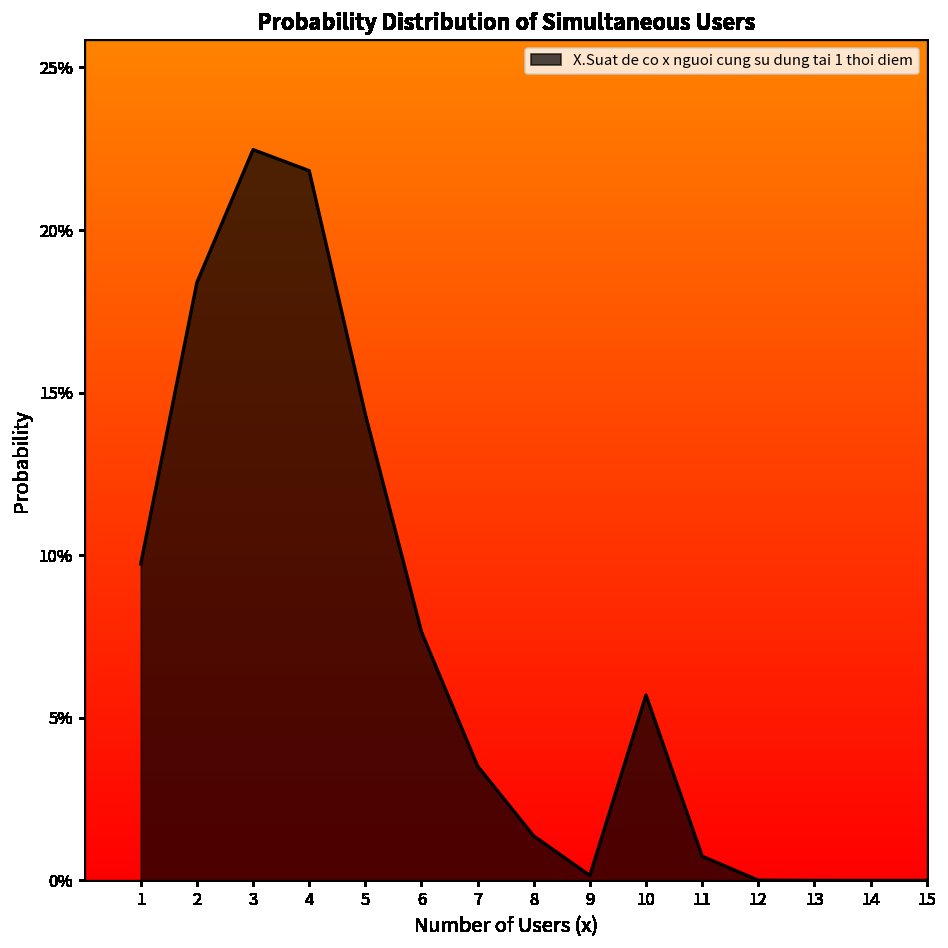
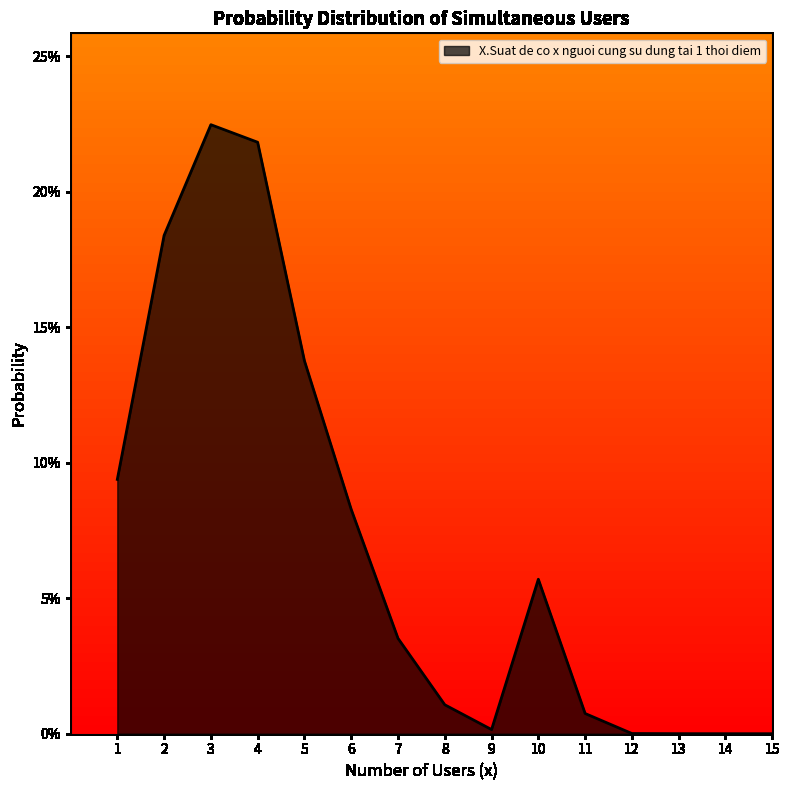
  {
-   "1": "9.7%",
+   "1": "9.4%",
    "2": "18.4%",
    "3": "22.5%",
    "4": "21.8%",
-   "5": "14.3%",
-   "6": "7.6%",
+   "5": "13.8%",
+   "6": "8.3%",
    "7": "3.5%",
-   "8": "1.4%",
+   "8": "1.1%",
    "9": "0.2%",
    "10": "5.7%",
    "11": "0.7%",
    "12": "0.0%",
    "13": "0.0%",
    "14": "0.0%",
    "15": "0.0%"
  }
